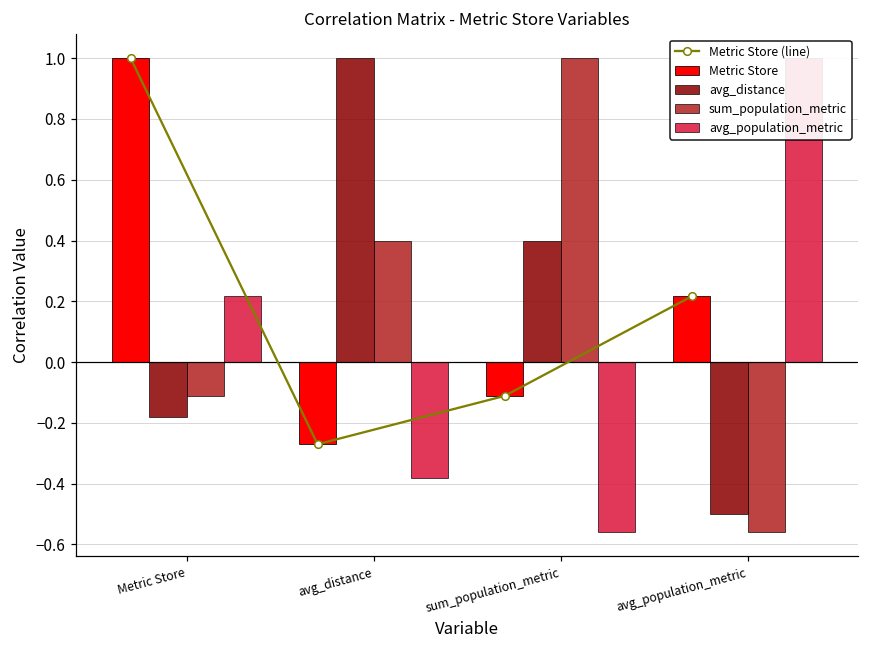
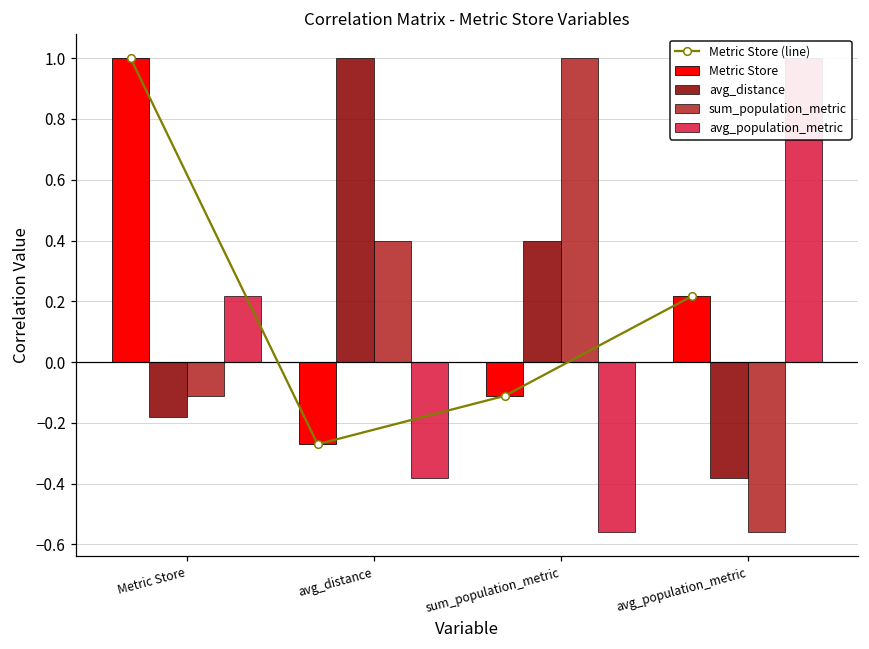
  {
    "Metric Store": {
      "Metric Store": 1.00,
      "avg_distance": -0.27,
      "sum_population_metric": -0.11,
      "avg_population_metric": 0.22
    },
    "avg_distance": {
      "Metric Store": -0.18,
      "avg_distance": 1.00,
      "sum_population_metric": 0.40,
-     "avg_population_metric": -0.50
+     "avg_population_metric": -0.38
    }
  }
